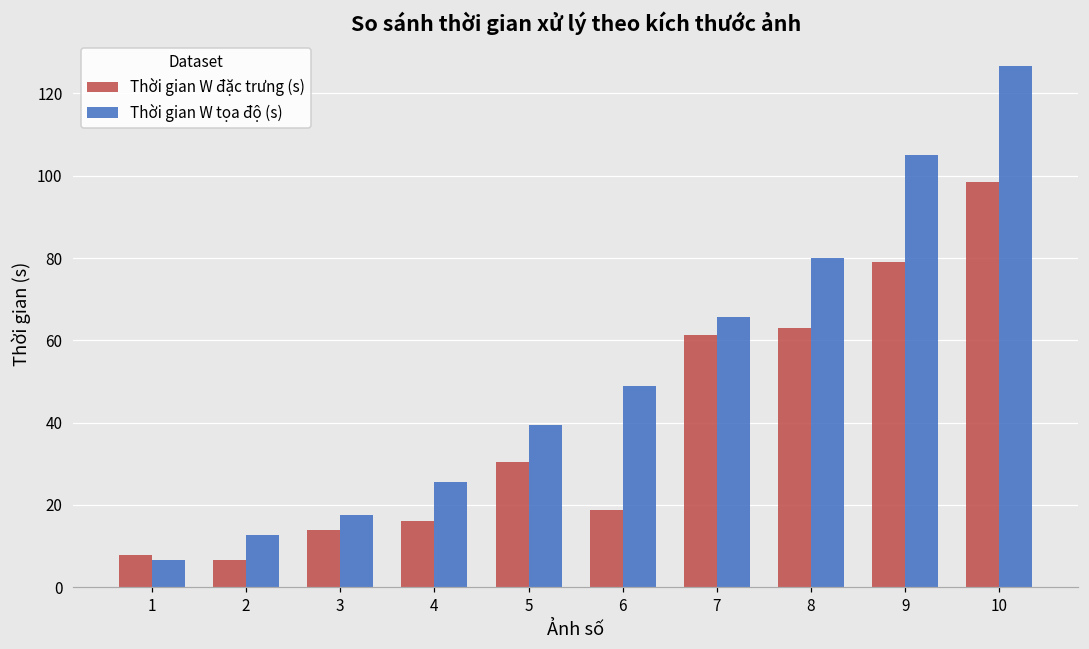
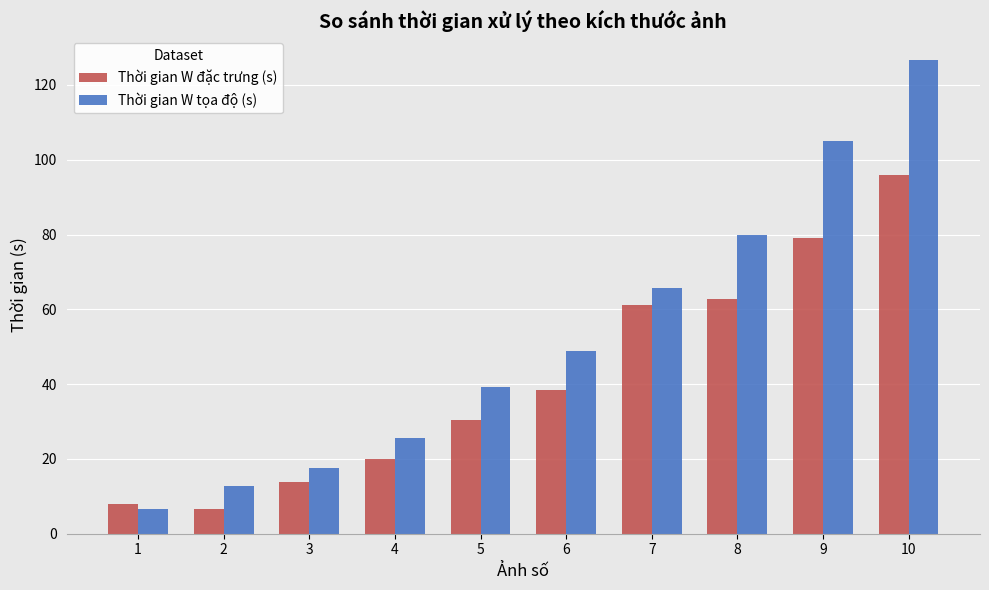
  {
    "Thời gian W đặc trưng (s)": {
      "1": 8,
      "2": 7,
      "3": 14,
-     "4": 16,
+     "4": 20,
      "5": 30,
-     "6": 19,
+     "6": 38,
      "7": 61,
      "8": 63,
      "9": 79,
-     "10": 99
+     "10": 96
    },
    "Thời gian W tọa độ (s)": {
      "1": 7,
      "2": 13,
      "3": 18,
      "4": 26,
      "5": 39,
      "6": 49,
      "7": 66,
      "8": 80,
      "9": 105,
      "10": 127
    }
  }
